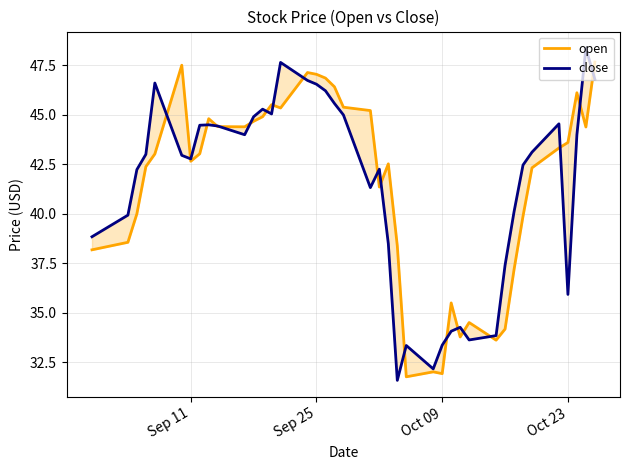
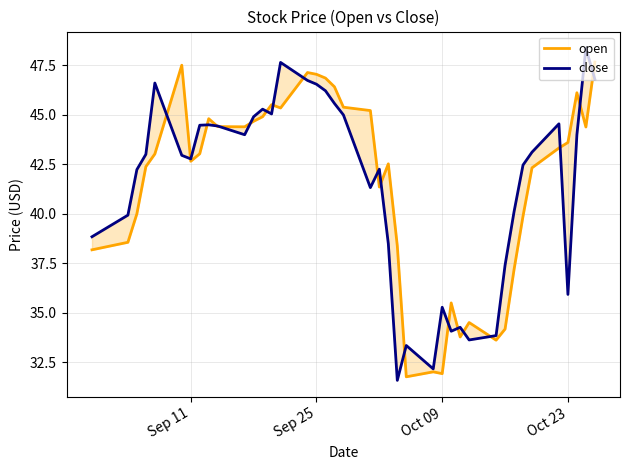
  {
    "close": {
      "Sep 25": 46.5,
-     "Oct 09": 33.4,
+     "Oct 09": 35.3,
      "Oct 23": 35.9
    }
  }
